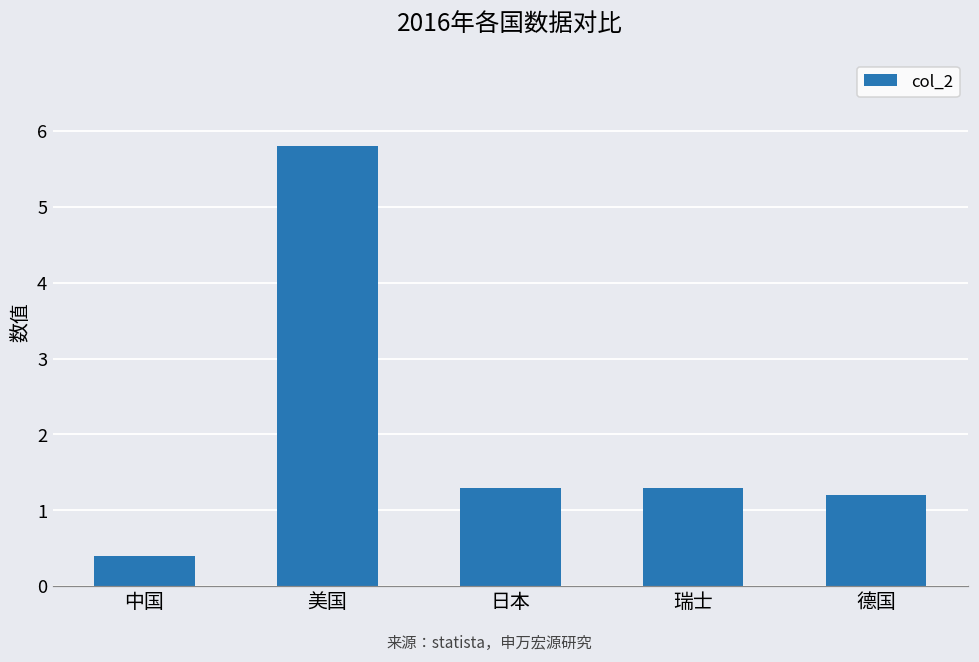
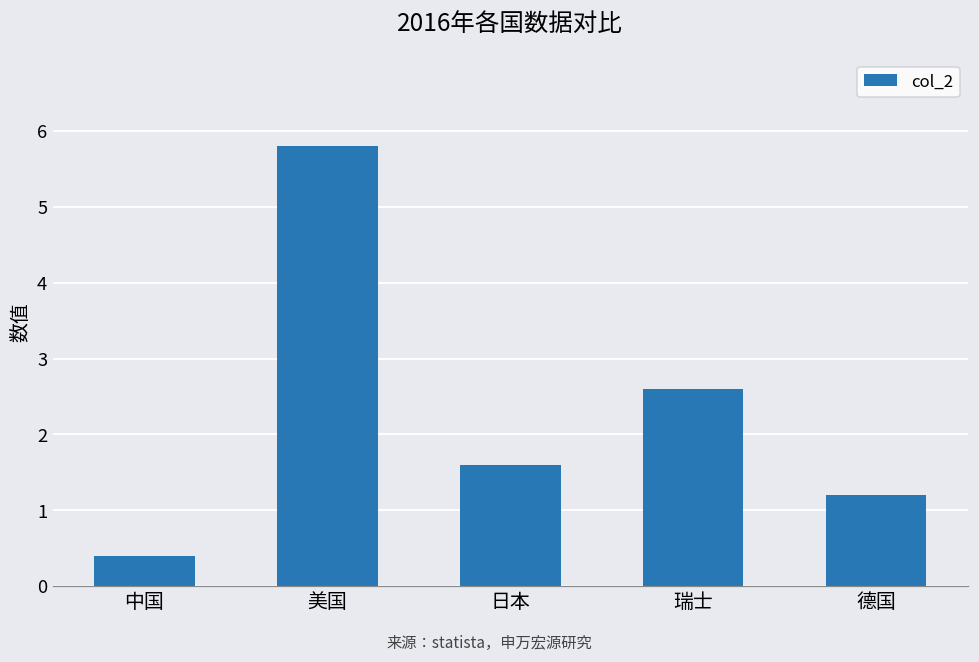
  {
    "中国": 0.4,
    "美国": 5.8,
-   "日本": 1.3,
-   "瑞士": 1.3,
+   "日本": 1.6,
+   "瑞士": 2.6,
    "德国": 1.2
  }
